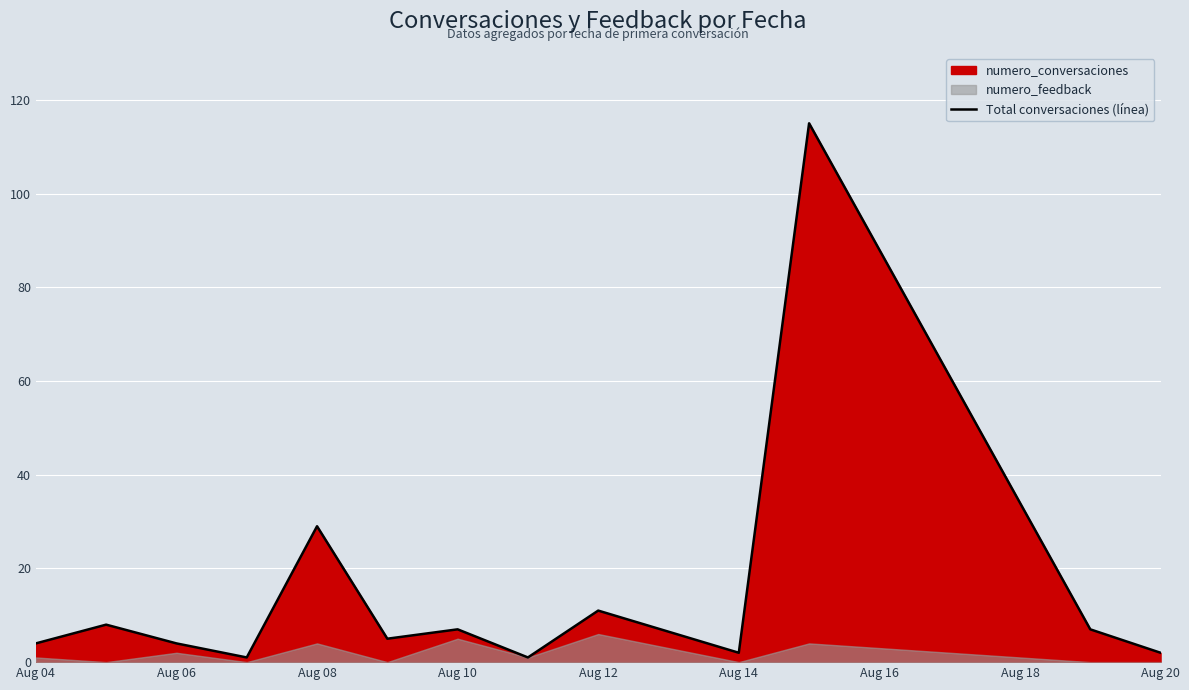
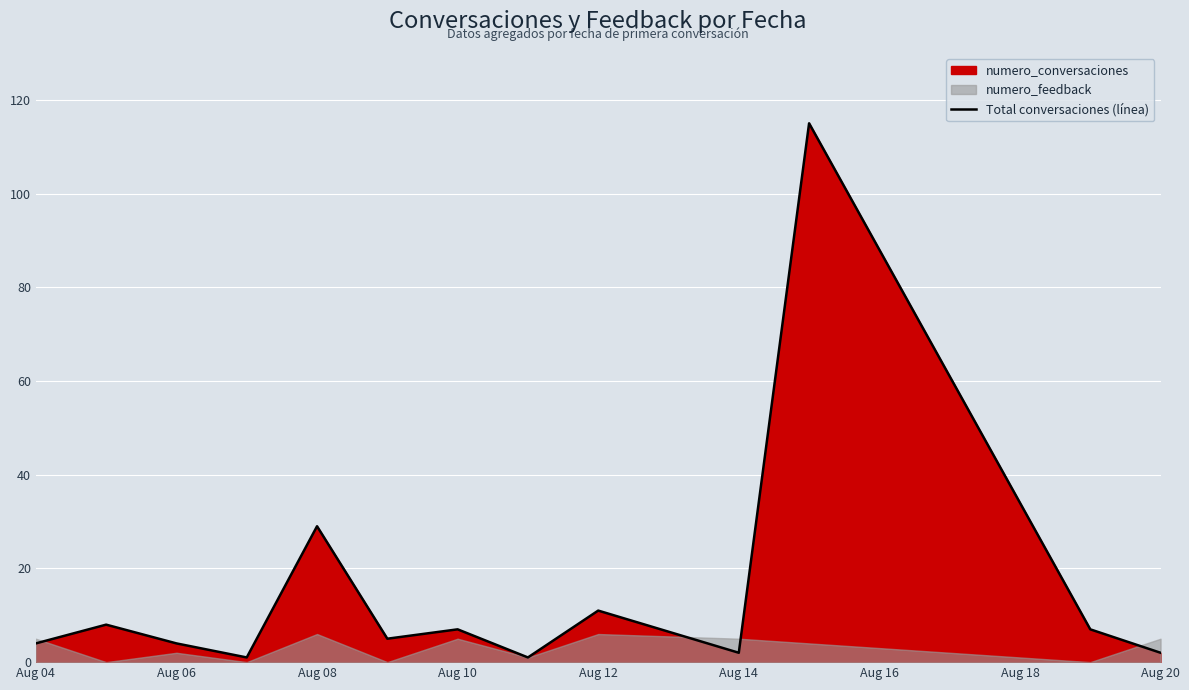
  {
    "numero_conversaciones": {
      "Aug 04": 4,
      "Aug 06": 4,
      "Aug 08": 29,
      "Aug 10": 7,
      "Aug 12": 11,
      "Aug 14": 2,
      "Aug 20": 2
    },
    "numero_feedback": {
-     "Aug 04": 1,
+     "Aug 04": 5,
      "Aug 06": 2,
-     "Aug 08": 4,
+     "Aug 08": 6,
      "Aug 10": 5,
      "Aug 12": 6,
-     "Aug 14": 0,
-     "Aug 20": 0
+     "Aug 14": 5,
+     "Aug 20": 5
    }
  }
